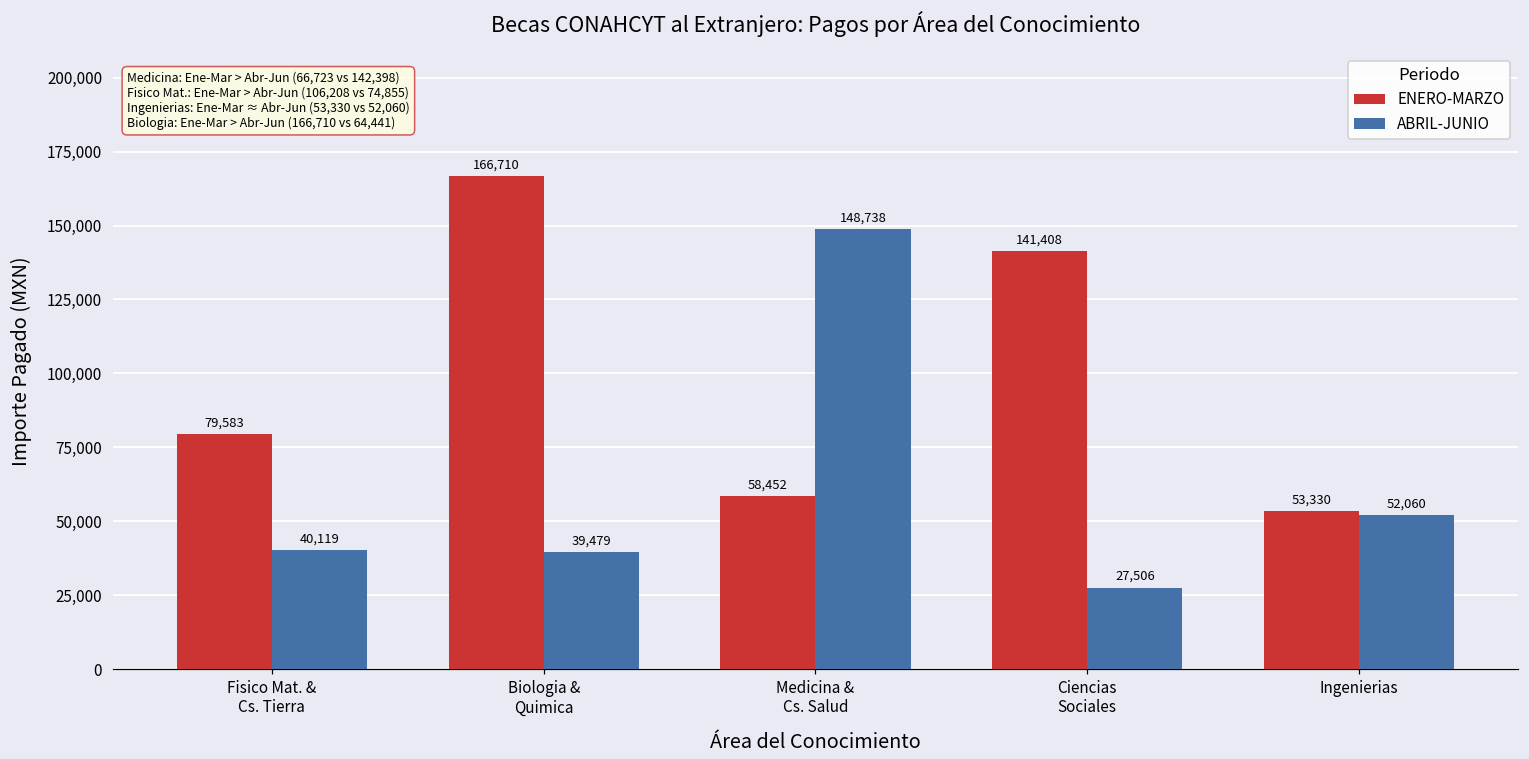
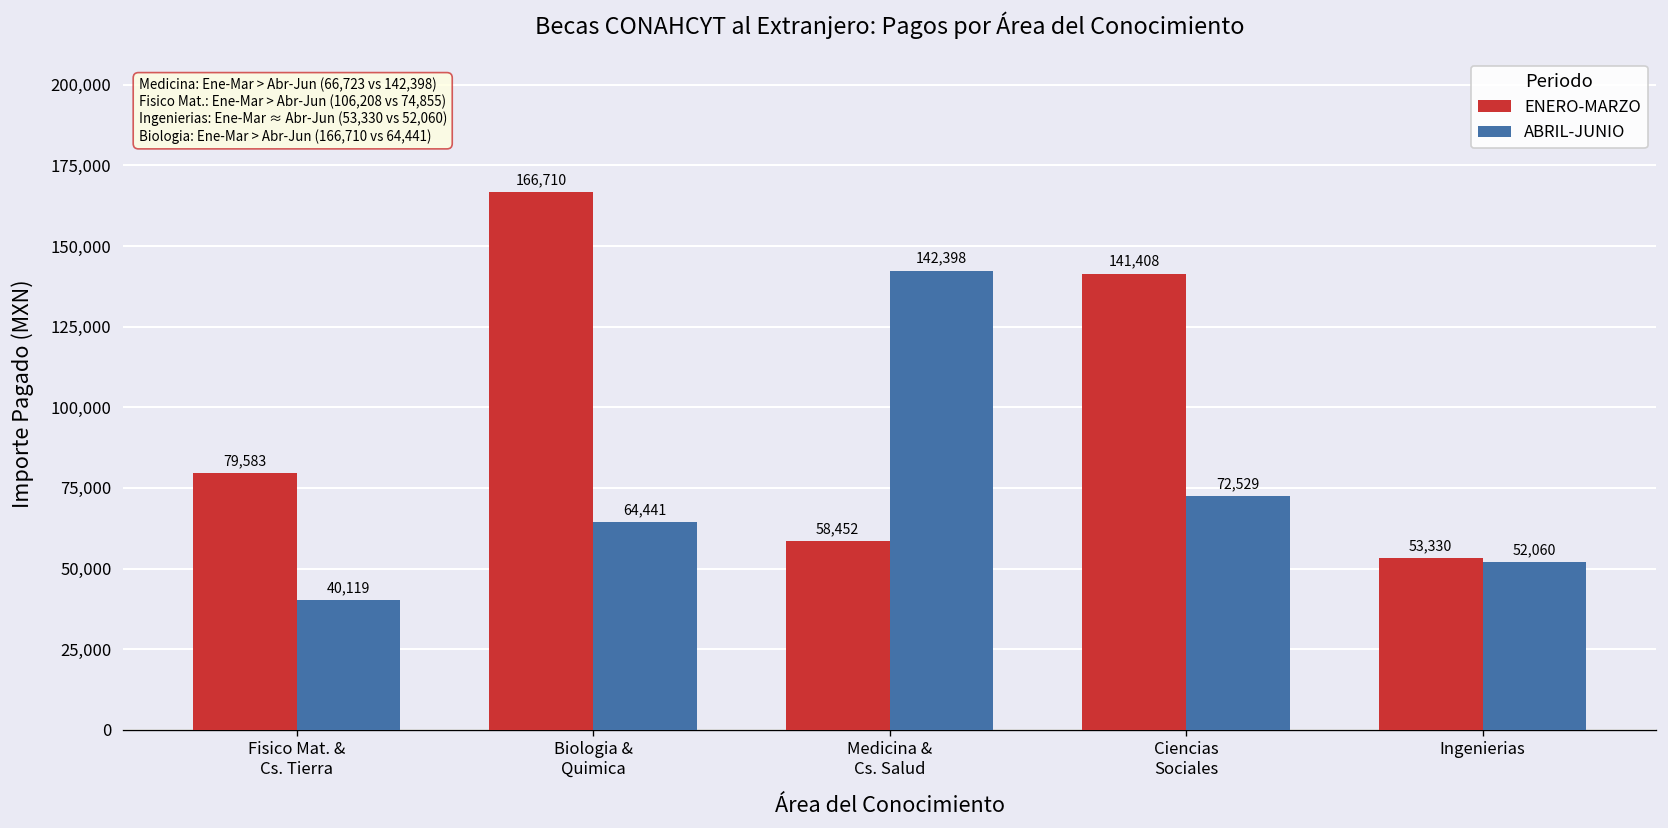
  {
    "ENERO-MARZO": {
      "Fisico Mat. & Cs. Tierra": "79,583",
      "Biologia & Quimica": "166,710",
      "Medicina & Cs. Salud": "58,452",
      "Ciencias Sociales": "141,408",
      "Ingenierias": "53,330"
    },
    "ABRIL-JUNIO": {
      "Fisico Mat. & Cs. Tierra": "40,119",
-     "Biologia & Quimica": "39,479",
-     "Medicina & Cs. Salud": "148,738",
-     "Ciencias Sociales": "27,506",
+     "Biologia & Quimica": "64,441",
+     "Medicina & Cs. Salud": "142,398",
+     "Ciencias Sociales": "72,529",
      "Ingenierias": "52,060"
    }
  }
